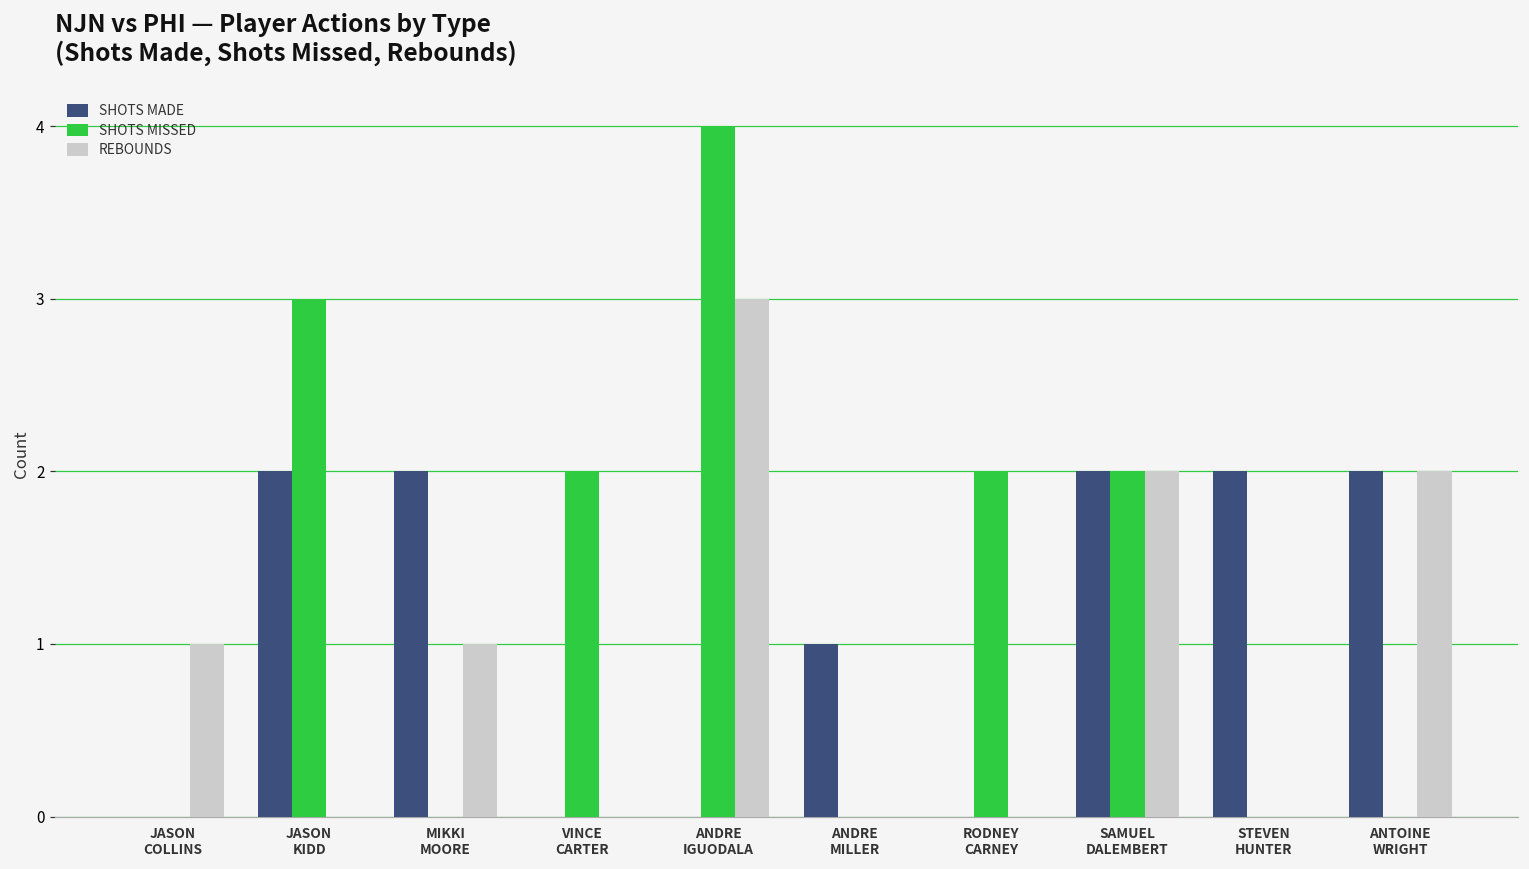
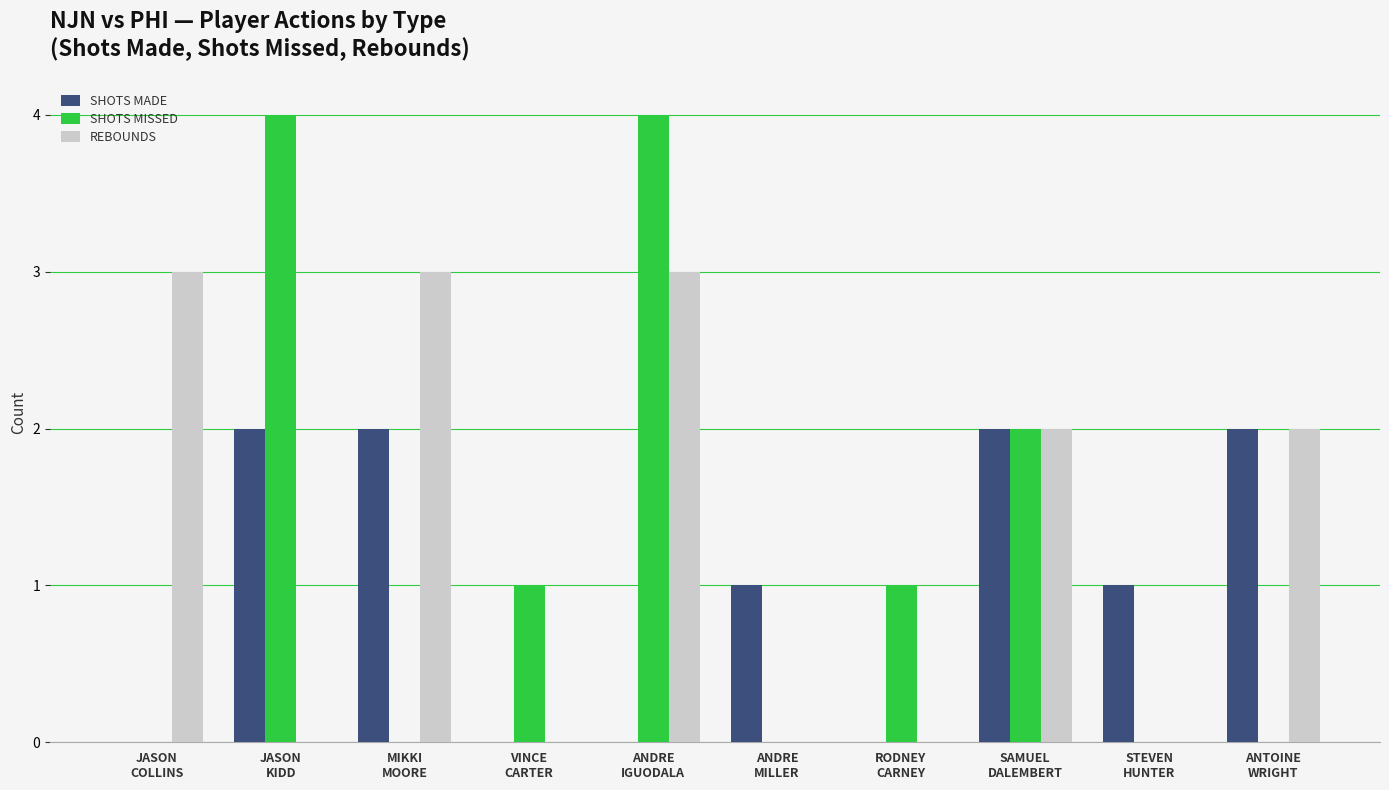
  {
    "SHOTS MADE": {
      "JASON COLLINS": 0,
      "JASON KIDD": 2,
      "MIKKI MOORE": 2,
      "VINCE CARTER": 0,
      "ANDRE IGUODALA": 0,
      "ANDRE MILLER": 1,
      "RODNEY CARNEY": 0,
      "SAMUEL DALEMBERT": 2,
-     "STEVEN HUNTER": 2,
+     "STEVEN HUNTER": 1,
      "ANTOINE WRIGHT": 2
    },
    "SHOTS MISSED": {
      "JASON COLLINS": 0,
-     "JASON KIDD": 3,
+     "JASON KIDD": 4,
      "MIKKI MOORE": 0,
-     "VINCE CARTER": 2,
+     "VINCE CARTER": 1,
      "ANDRE IGUODALA": 4,
      "ANDRE MILLER": 0,
-     "RODNEY CARNEY": 2,
+     "RODNEY CARNEY": 1,
      "SAMUEL DALEMBERT": 2,
      "STEVEN HUNTER": 0,
      "ANTOINE WRIGHT": 0
    },
    "REBOUNDS": {
-     "JASON COLLINS": 1,
+     "JASON COLLINS": 3,
      "JASON KIDD": 0,
-     "MIKKI MOORE": 1,
+     "MIKKI MOORE": 3,
      "VINCE CARTER": 0,
      "ANDRE IGUODALA": 3,
      "ANDRE MILLER": 0,
      "RODNEY CARNEY": 0,
      "SAMUEL DALEMBERT": 2,
      "STEVEN HUNTER": 0,
      "ANTOINE WRIGHT": 2
    }
  }
